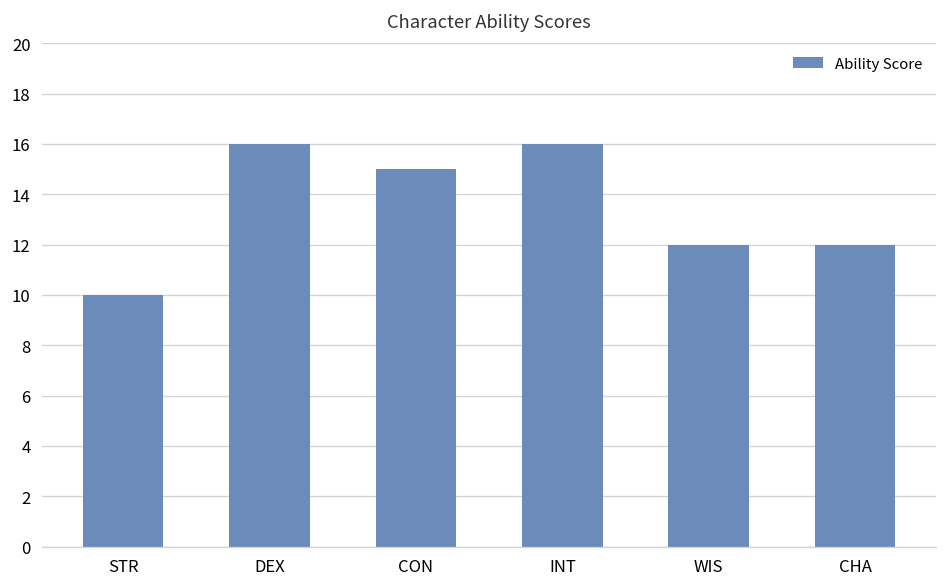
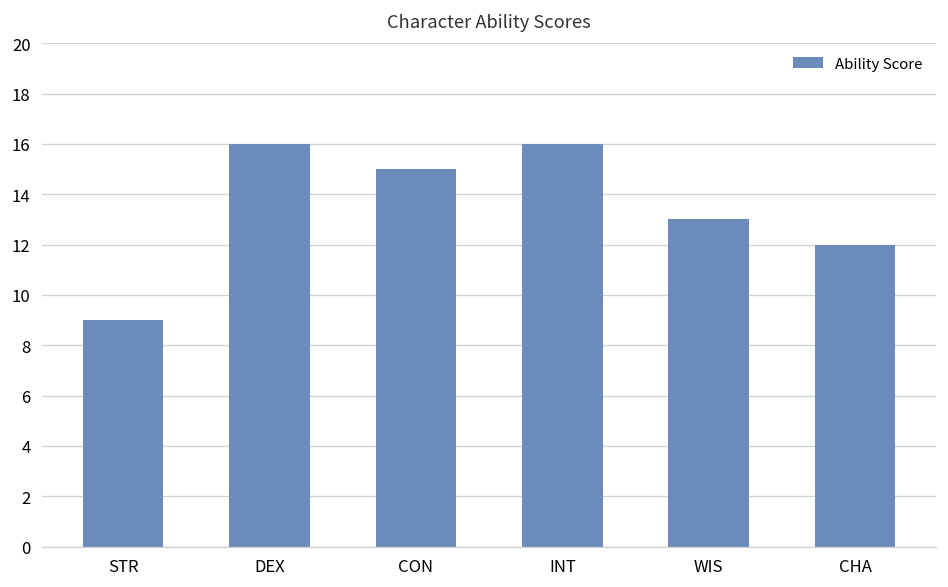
  {
-   "STR": 10,
+   "STR": 9,
    "DEX": 16,
    "CON": 15,
    "INT": 16,
-   "WIS": 12,
+   "WIS": 13,
    "CHA": 12
  }
